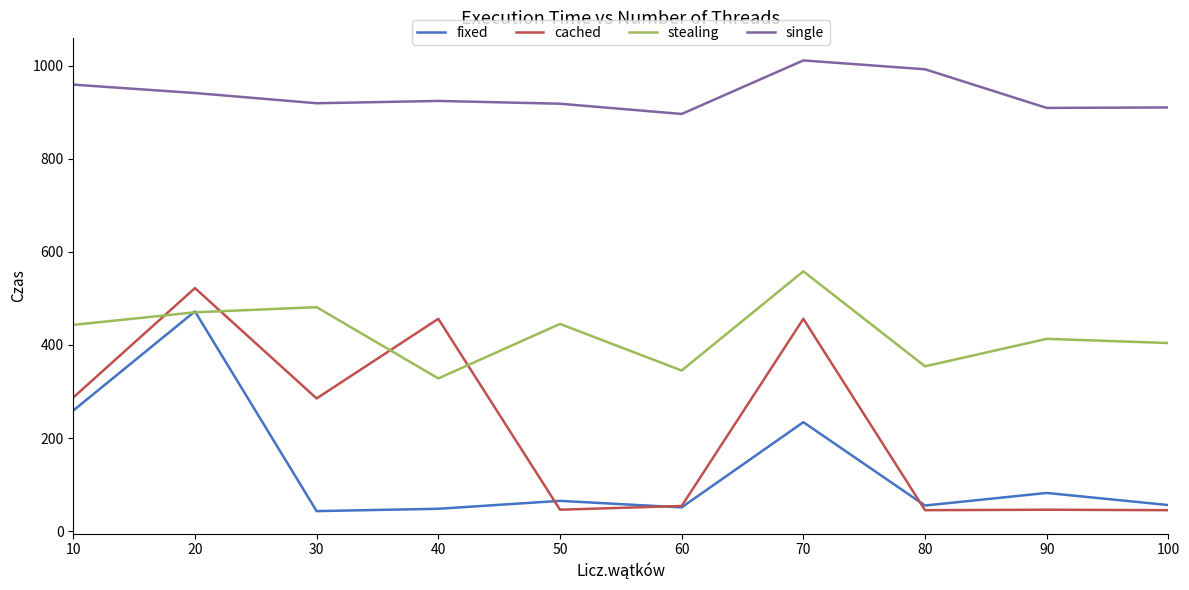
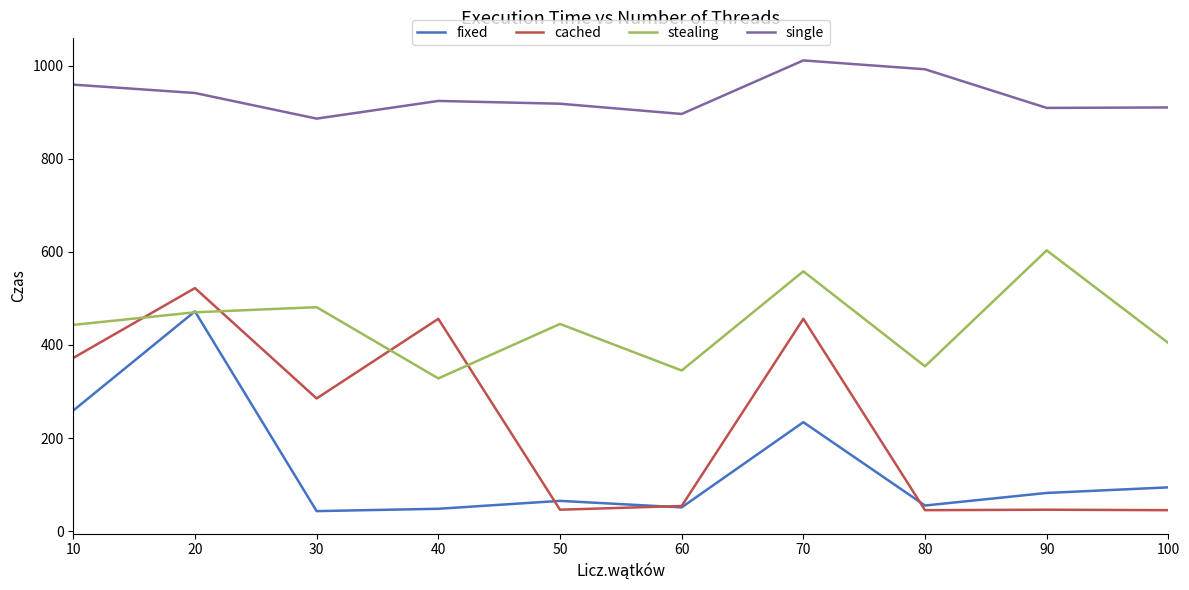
  {
    "fixed": {
      "10": 260,
      "30": 40,
      "40": 50,
      "50": 70,
      "70": 230,
      "80": 60,
      "90": 80,
-     "100": 60
+     "100": 90
    },
    "cached": {
-     "10": 290,
+     "10": 370,
      "20": 520,
      "30": 290,
      "40": 460,
      "50": 50,
      "70": 460,
      "80": 50,
      "90": 50,
      "100": 50
    },
    "stealing": {
      "10": 440,
      "30": 480,
      "40": 330,
      "50": 450,
      "60": 350,
      "70": 560,
      "80": 350,
-     "90": 410,
+     "90": 600,
      "100": 400
    },
    "single": {
      "10": 960,
      "20": 940,
-     "30": 920,
+     "30": 890,
      "40": 920,
      "50": 920,
      "60": 900,
      "70": 1010,
      "80": 990,
      "90": 910,
      "100": 910
    }
  }
